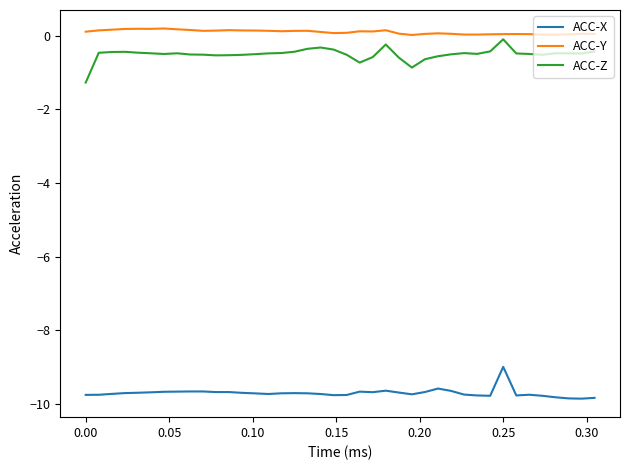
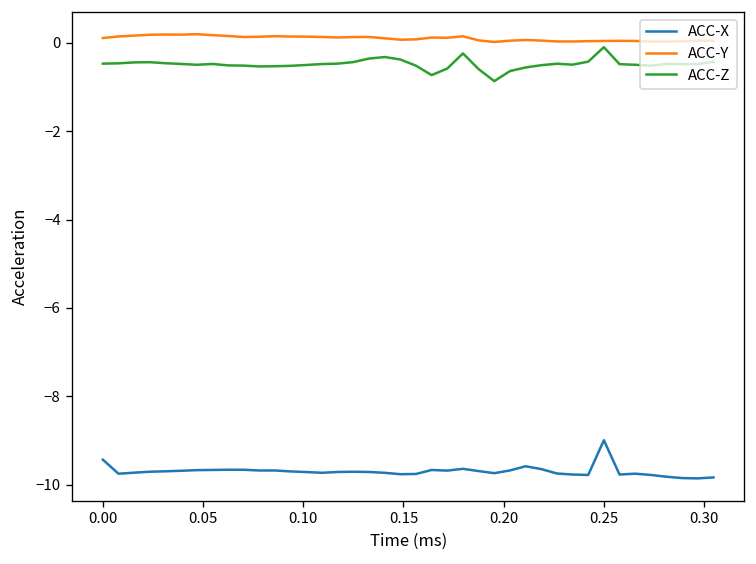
  {
    "ACC-X": {
-     "0.00": -9.8,
+     "0.00": -9.4,
      "0.25": -9.0
    },
    "ACC-Y": {
      "0.00": 0.1,
      "0.25": 0.0
    },
    "ACC-Z": {
-     "0.00": -1.3,
+     "0.00": -0.5,
      "0.25": -0.1
    }
  }
